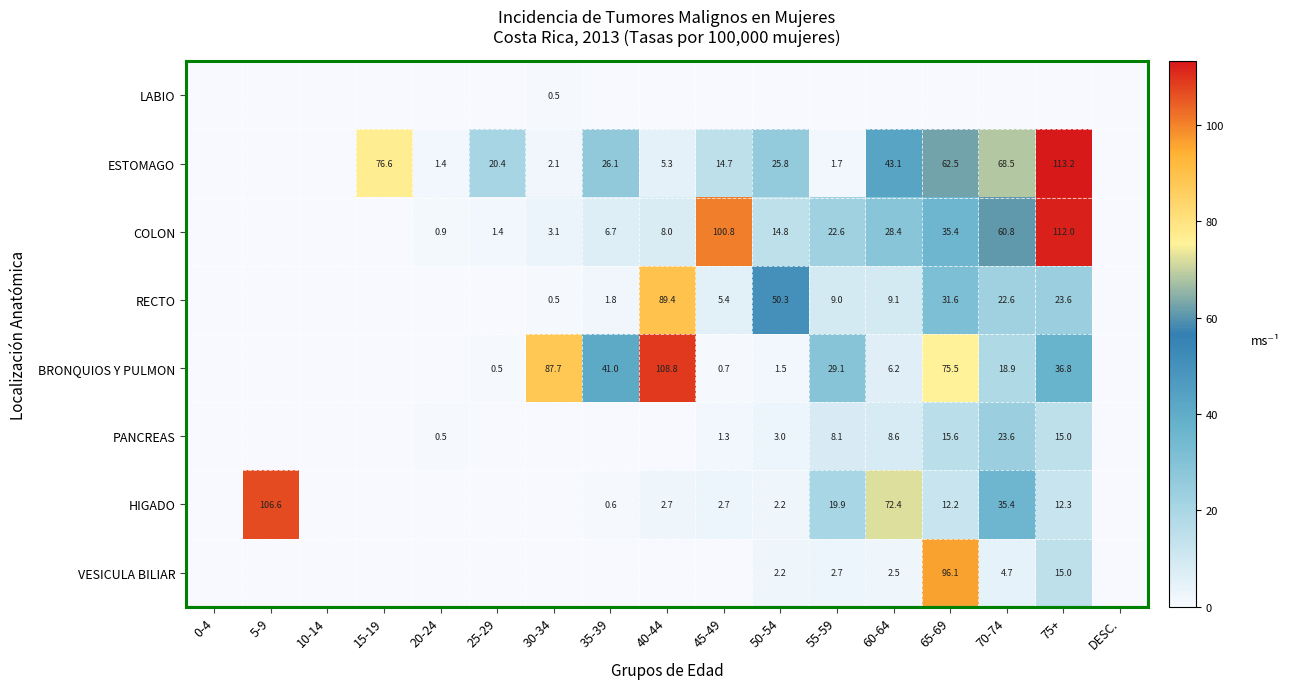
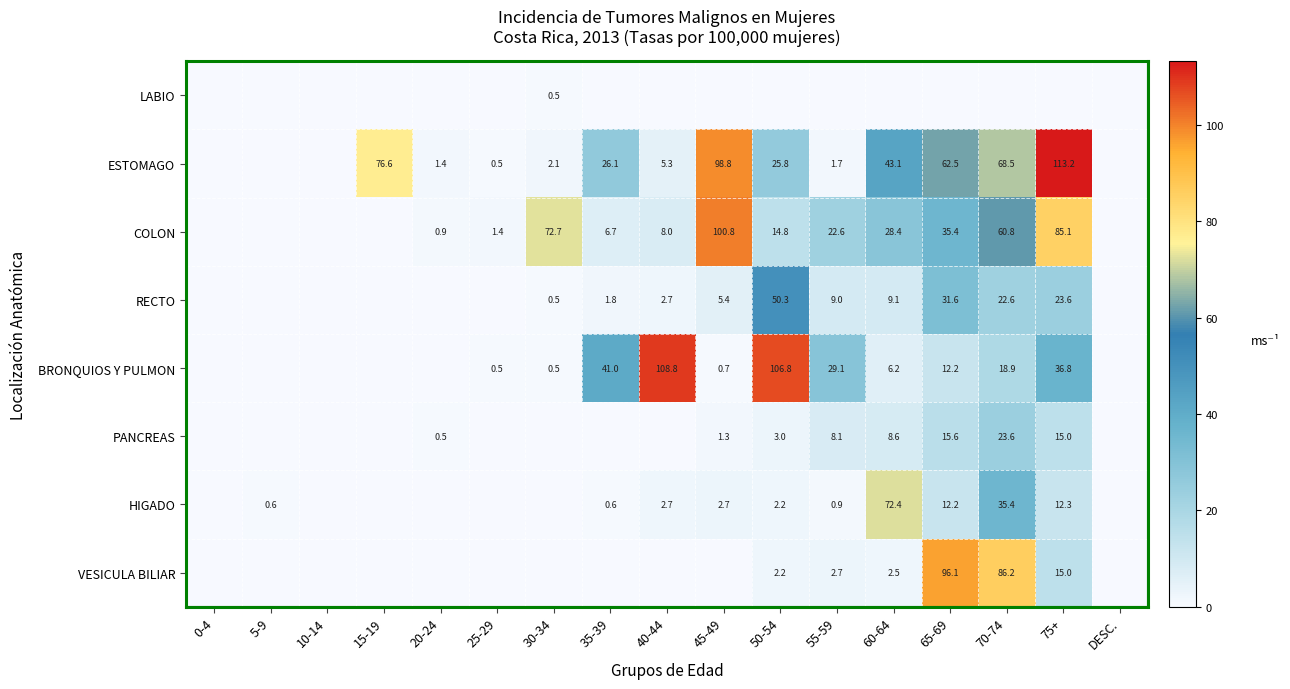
  {
    "LABIO": {
      "30-34": 0.5
    },
    "ESTOMAGO": {
      "15-19": 76.6,
      "20-24": 1.4,
-     "25-29": 20.4,
+     "25-29": 0.5,
      "30-34": 2.1,
      "35-39": 26.1,
      "40-44": 5.3,
-     "45-49": 14.7,
+     "45-49": 98.8,
      "50-54": 25.8,
      "55-59": 1.7,
      "60-64": 43.1,
      "65-69": 62.5,
      "70-74": 68.5,
      "75+": 113.2
    },
    "COLON": {
      "20-24": 0.9,
      "25-29": 1.4,
-     "30-34": 3.1,
+     "30-34": 72.7,
      "35-39": 6.7,
      "40-44": 8.0,
      "45-49": 100.8,
      "50-54": 14.8,
      "55-59": 22.6,
      "60-64": 28.4,
      "65-69": 35.4,
      "70-74": 60.8,
-     "75+": 112.0
+     "75+": 85.1
    },
    "RECTO": {
      "30-34": 0.5,
      "35-39": 1.8,
-     "40-44": 89.4,
+     "40-44": 2.7,
      "45-49": 5.4,
      "50-54": 50.3,
      "55-59": 9.0,
      "60-64": 9.1,
      "65-69": 31.6,
      "70-74": 22.6,
      "75+": 23.6
    },
    "BRONQUIOS Y PULMON": {
      "25-29": 0.5,
-     "30-34": 87.7,
+     "30-34": 0.5,
      "35-39": 41.0,
      "40-44": 108.8,
      "45-49": 0.7,
-     "50-54": 1.5,
+     "50-54": 106.8,
      "55-59": 29.1,
      "60-64": 6.2,
-     "65-69": 75.5,
+     "65-69": 12.2,
      "70-74": 18.9,
      "75+": 36.8
    },
    "PANCREAS": {
      "20-24": 0.5,
      "45-49": 1.3,
      "50-54": 3.0,
      "55-59": 8.1,
      "60-64": 8.6,
      "65-69": 15.6,
      "70-74": 23.6,
      "75+": 15.0
    },
    "HIGADO": {
-     "5-9": 106.6,
+     "5-9": 0.6,
      "35-39": 0.6,
      "40-44": 2.7,
      "45-49": 2.7,
      "50-54": 2.2,
-     "55-59": 19.9,
+     "55-59": 0.9,
      "60-64": 72.4,
      "65-69": 12.2,
      "70-74": 35.4,
      "75+": 12.3
    },
    "VESICULA BILIAR": {
      "50-54": 2.2,
      "55-59": 2.7,
      "60-64": 2.5,
      "65-69": 96.1,
-     "70-74": 4.7,
+     "70-74": 86.2,
      "75+": 15.0
    }
  }
